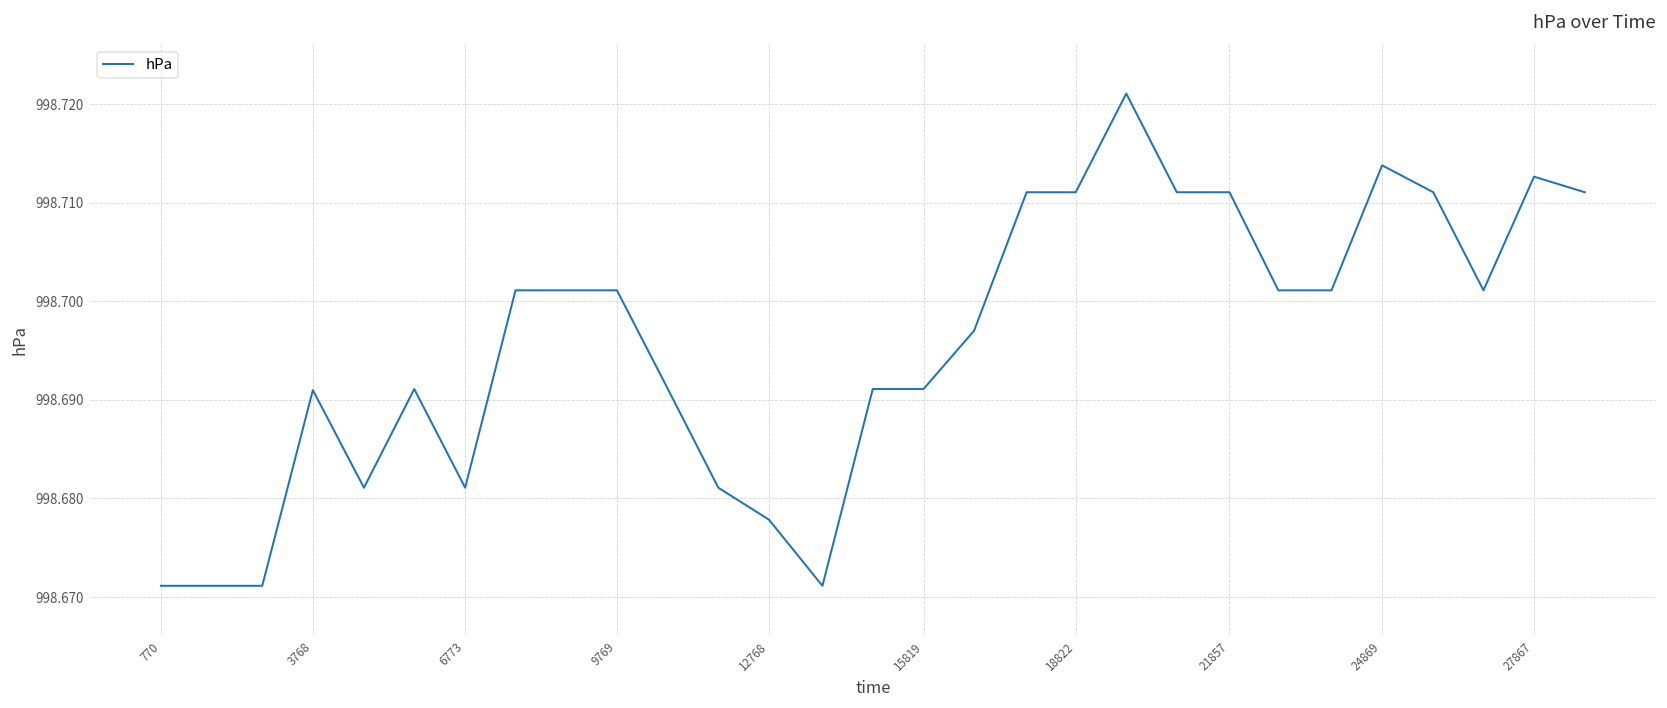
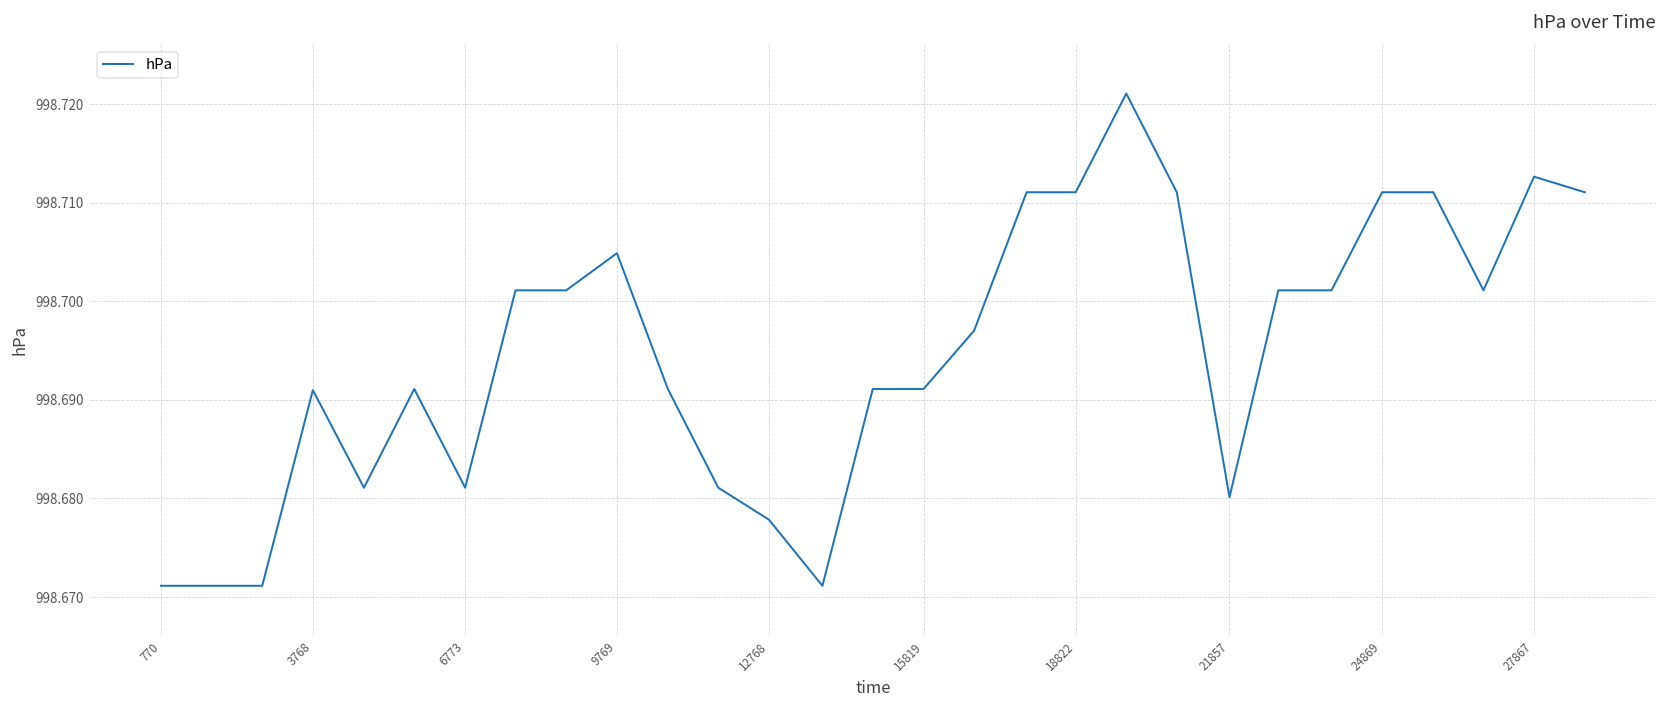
  {
    "770": 998.671,
    "3768": 998.691,
    "6773": 998.681,
-   "9769": 998.701,
+   "9769": 998.705,
    "12768": 998.678,
    "15819": 998.691,
    "18822": 998.711,
-   "21857": 998.711,
-   "24869": 998.714,
+   "21857": 998.680,
+   "24869": 998.711,
    "27867": 998.713
  }
